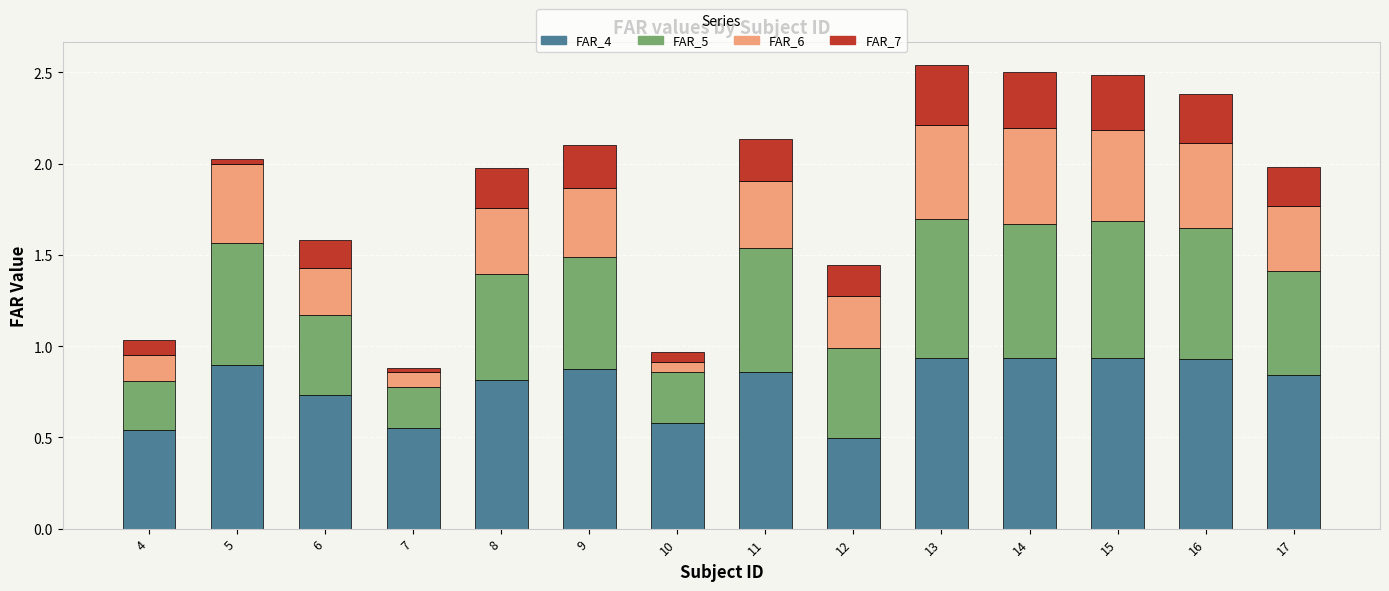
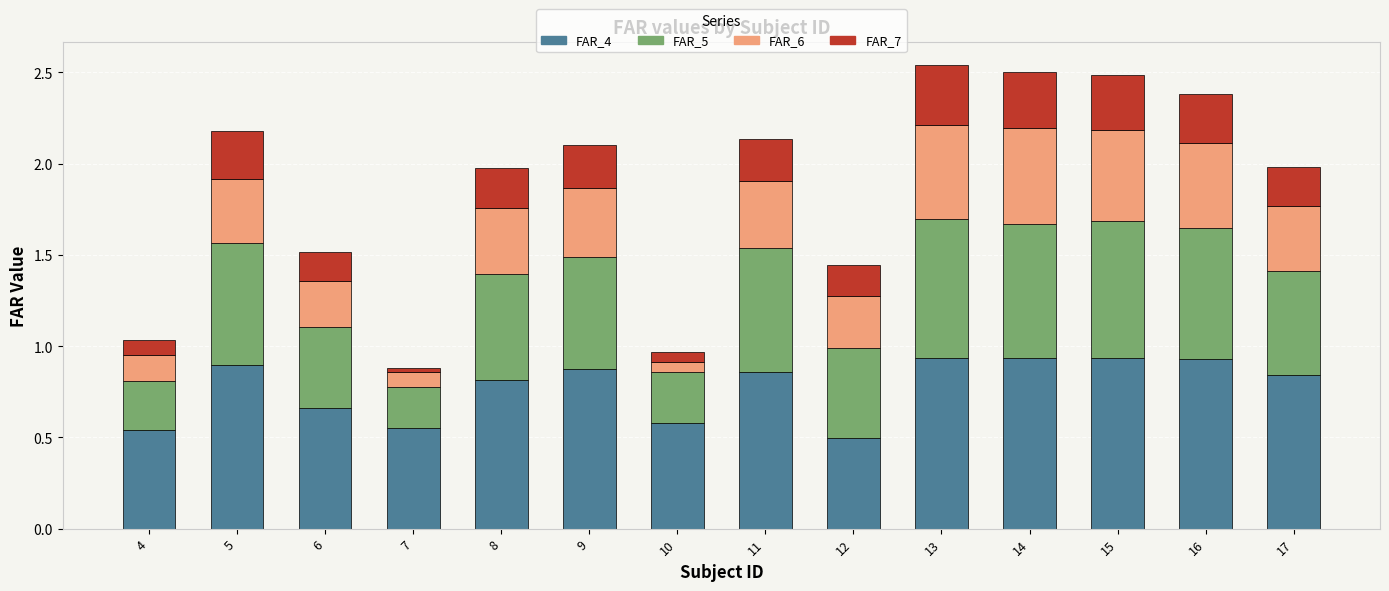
  {
    "FAR_4": {
      "4": 0.54,
      "5": 0.89,
-     "6": 0.73,
+     "6": 0.66,
      "7": 0.55,
      "8": 0.81,
      "9": 0.88,
      "10": 0.58,
      "11": 0.86,
      "12": 0.50,
      "13": 0.94,
      "14": 0.94,
      "15": 0.94,
      "16": 0.93,
      "17": 0.84
    },
    "FAR_5": {
      "4": 0.27,
      "5": 0.67,
      "6": 0.44,
      "7": 0.23,
      "8": 0.58,
      "9": 0.61,
      "10": 0.28,
      "11": 0.68,
      "12": 0.49,
      "13": 0.76,
      "14": 0.74,
      "15": 0.75,
      "16": 0.72,
      "17": 0.57
    },
    "FAR_6": {
      "4": 0.14,
-     "5": 0.43,
+     "5": 0.35,
      "6": 0.25,
      "7": 0.08,
      "8": 0.36,
      "9": 0.38,
      "10": 0.05,
      "11": 0.37,
      "12": 0.29,
      "13": 0.51,
      "14": 0.52,
      "15": 0.50,
      "16": 0.47,
      "17": 0.36
    },
    "FAR_7": {
      "4": 0.09,
-     "5": 0.02,
+     "5": 0.26,
      "6": 0.16,
      "7": 0.02,
      "8": 0.22,
      "9": 0.24,
      "10": 0.06,
      "11": 0.23,
      "12": 0.17,
      "13": 0.33,
      "14": 0.31,
      "15": 0.30,
      "16": 0.27,
      "17": 0.21
    }
  }
